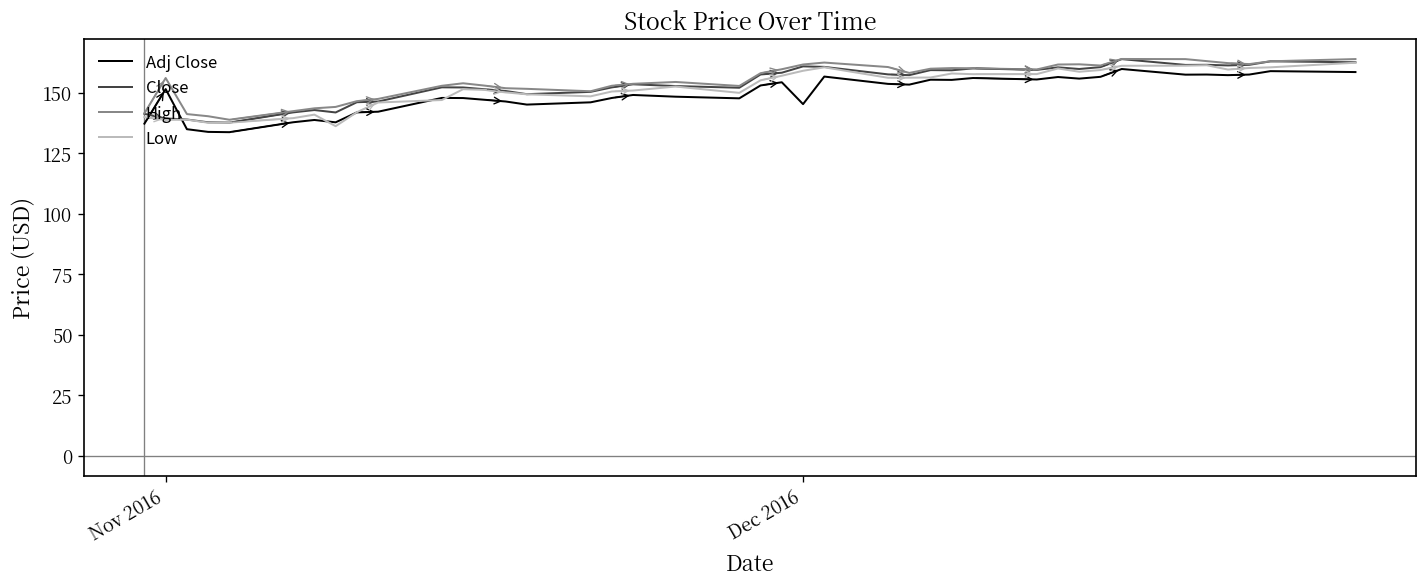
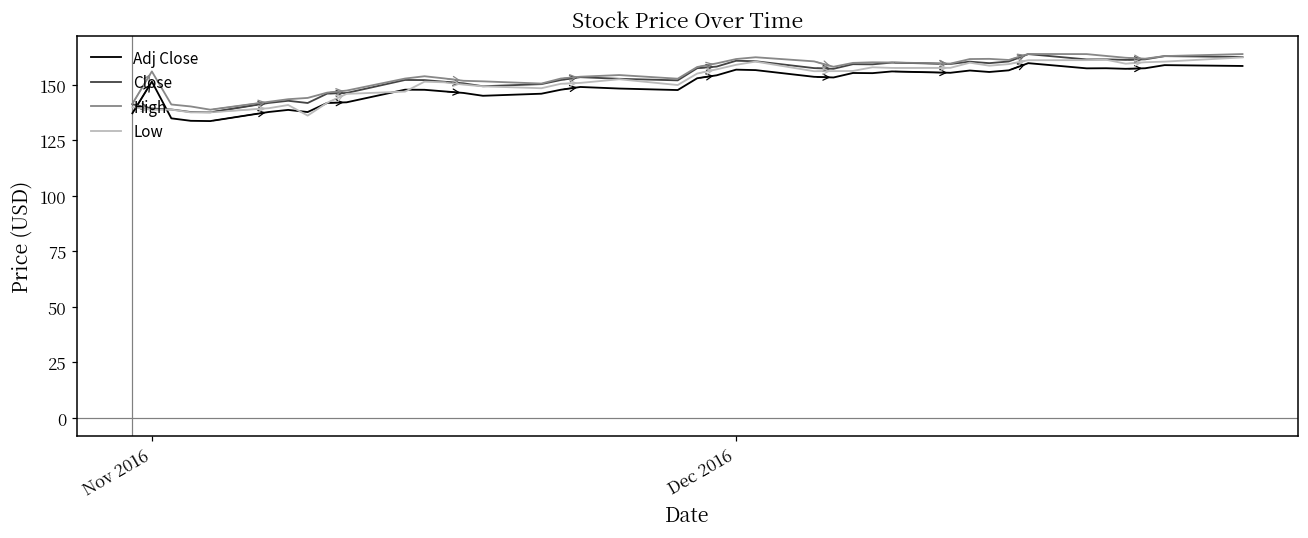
  {
    "Adj Close": {
      "Nov 2016": 152,
-     "Dec 2016": 145
+     "Dec 2016": 157
    },
    "High": {
      "Nov 2016": 156
    },
    "Low": {
      "Dec 2016": 159
    }
  }
